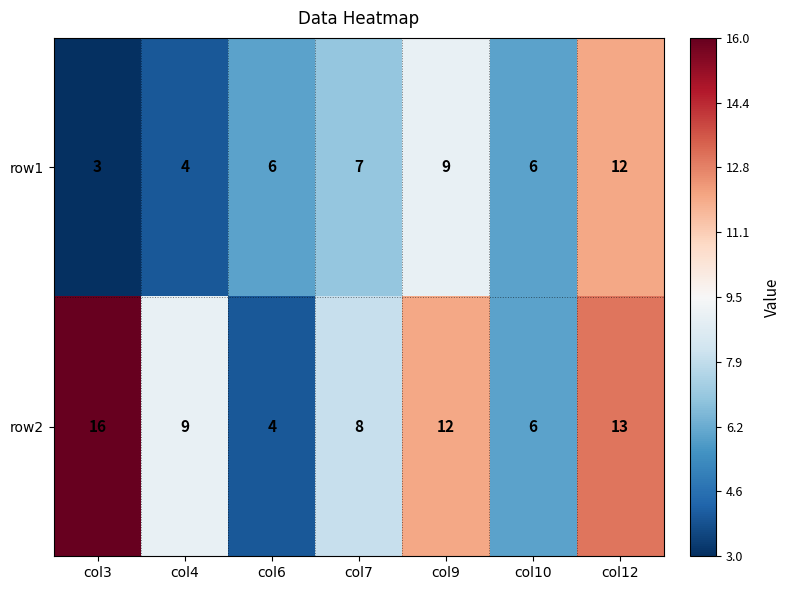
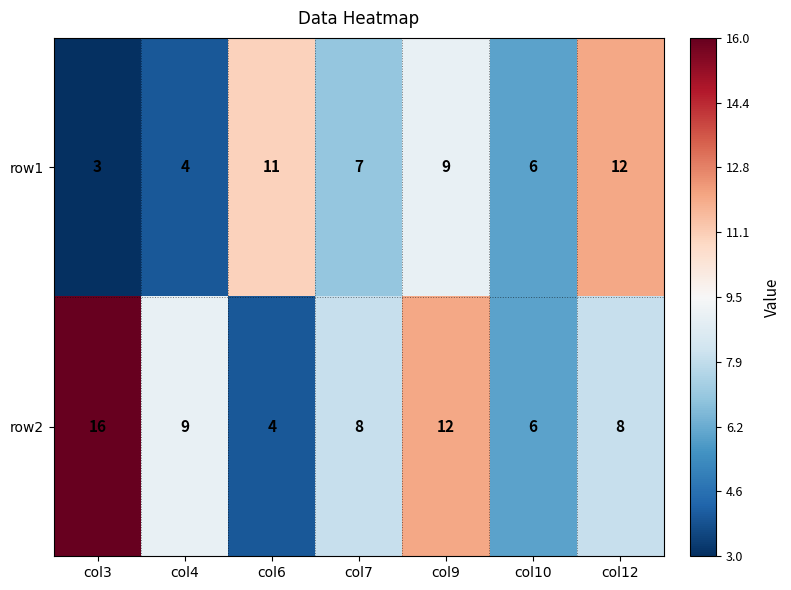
  {
    "row1": {
      "col3": 3,
      "col4": 4,
-     "col6": 6,
+     "col6": 11,
      "col7": 7,
      "col9": 9,
      "col10": 6,
      "col12": 12
    },
    "row2": {
      "col3": 16,
      "col4": 9,
      "col6": 4,
      "col7": 8,
      "col9": 12,
      "col10": 6,
-     "col12": 13
+     "col12": 8
    }
  }
